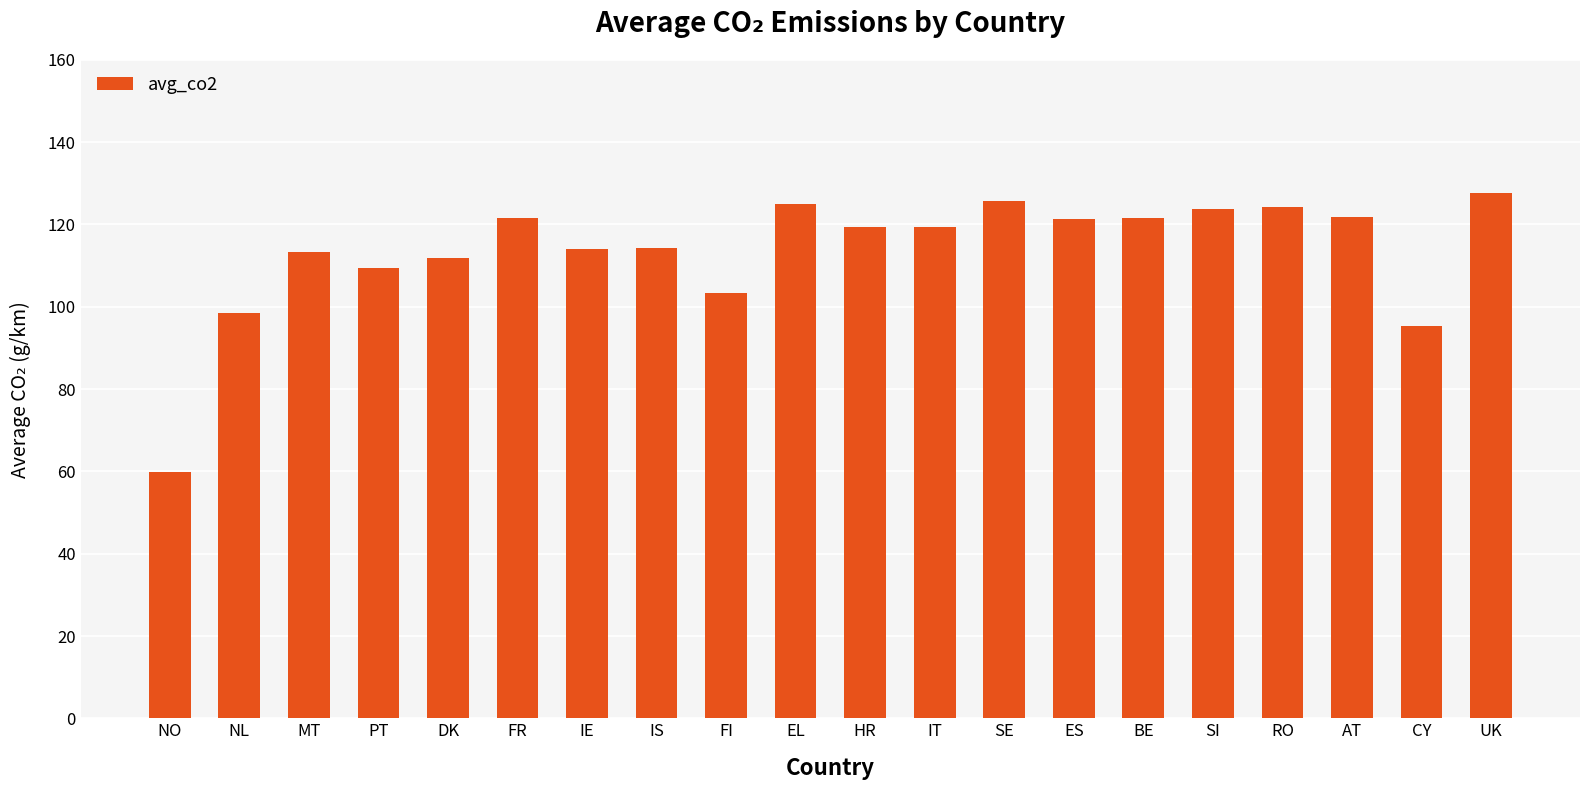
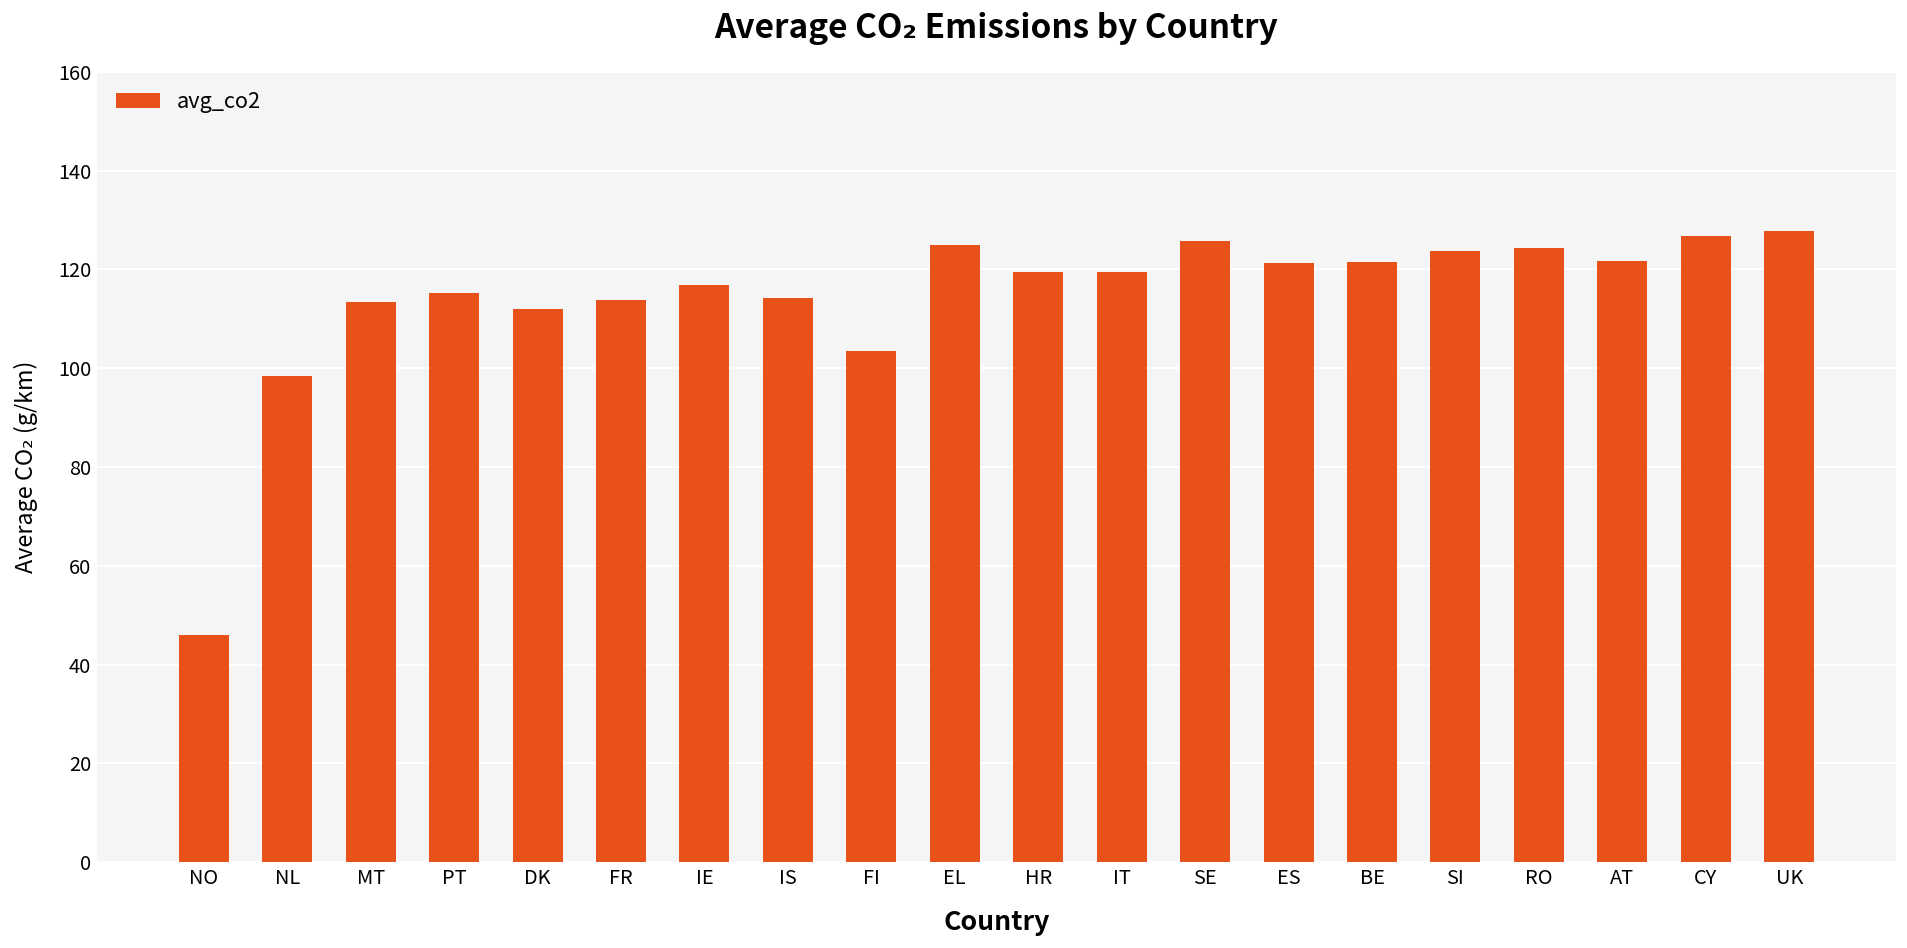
  {
-   "NO": 60,
+   "NO": 46,
    "NL": 98,
    "MT": 113,
-   "PT": 109,
+   "PT": 115,
    "DK": 112,
-   "FR": 122,
-   "IE": 114,
+   "FR": 114,
+   "IE": 117,
    "IS": 114,
    "FI": 103,
    "EL": 125,
    "HR": 119,
    "IT": 119,
    "SE": 126,
    "ES": 121,
    "BE": 122,
    "SI": 124,
    "RO": 124,
    "AT": 122,
-   "CY": 95,
+   "CY": 127,
    "UK": 128
  }
